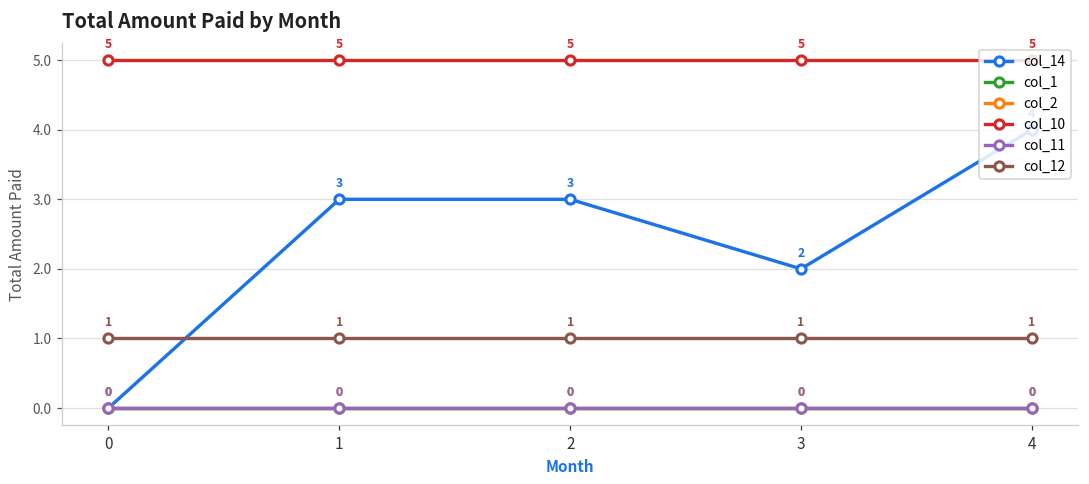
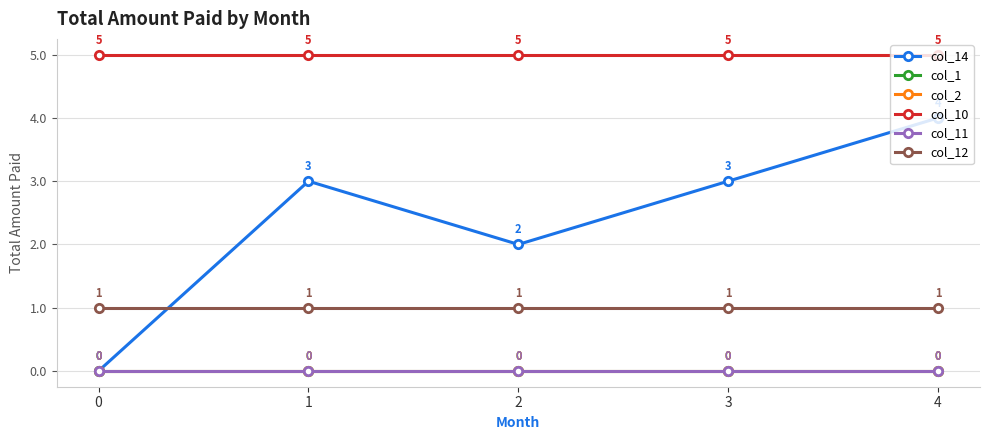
  {
    "col_14": {
      "1": 3,
-     "2": 3,
-     "3": 2
+     "2": 2,
+     "3": 3
    },
    "col_10": {
      "0": 5,
      "1": 5,
      "2": 5,
      "3": 5
    },
    "col_12": {
      "0": 1,
      "1": 1,
      "2": 1,
      "3": 1,
      "4": 1
    }
  }
